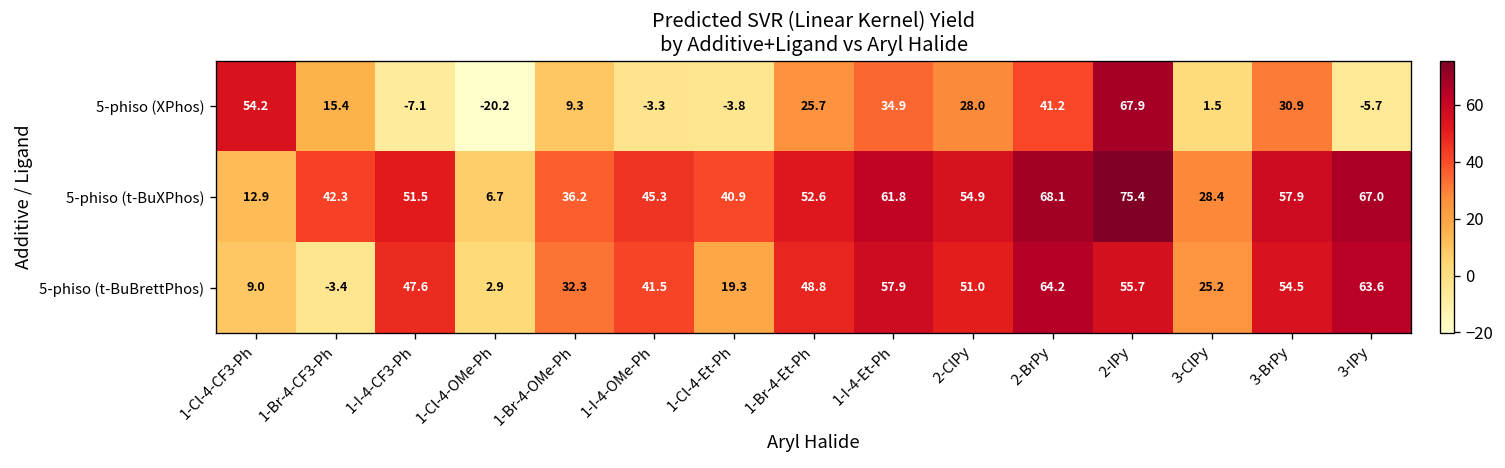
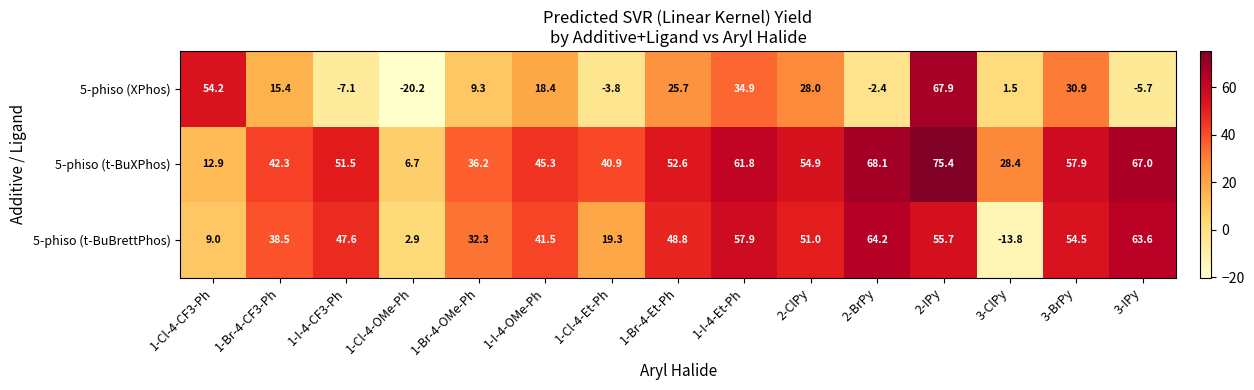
  {
    "5-phiso (XPhos)": {
      "1-Cl-4-CF3-Ph": 54.2,
      "1-Br-4-CF3-Ph": 15.4,
      "1-I-4-CF3-Ph": -7.1,
      "1-Cl-4-OMe-Ph": -20.2,
      "1-Br-4-OMe-Ph": 9.3,
-     "1-I-4-OMe-Ph": -3.3,
+     "1-I-4-OMe-Ph": 18.4,
      "1-Cl-4-Et-Ph": -3.8,
      "1-Br-4-Et-Ph": 25.7,
      "1-I-4-Et-Ph": 34.9,
      "2-ClPy": 28.0,
-     "2-BrPy": 41.2,
+     "2-BrPy": -2.4,
      "2-IPy": 67.9,
      "3-ClPy": 1.5,
      "3-BrPy": 30.9,
      "3-IPy": -5.7
    },
    "5-phiso (t-BuXPhos)": {
      "1-Cl-4-CF3-Ph": 12.9,
      "1-Br-4-CF3-Ph": 42.3,
      "1-I-4-CF3-Ph": 51.5,
      "1-Cl-4-OMe-Ph": 6.7,
      "1-Br-4-OMe-Ph": 36.2,
      "1-I-4-OMe-Ph": 45.3,
      "1-Cl-4-Et-Ph": 40.9,
      "1-Br-4-Et-Ph": 52.6,
      "1-I-4-Et-Ph": 61.8,
      "2-ClPy": 54.9,
      "2-BrPy": 68.1,
      "2-IPy": 75.4,
      "3-ClPy": 28.4,
      "3-BrPy": 57.9,
      "3-IPy": 67.0
    },
    "5-phiso (t-BuBrettPhos)": {
      "1-Cl-4-CF3-Ph": 9.0,
-     "1-Br-4-CF3-Ph": -3.4,
+     "1-Br-4-CF3-Ph": 38.5,
      "1-I-4-CF3-Ph": 47.6,
      "1-Cl-4-OMe-Ph": 2.9,
      "1-Br-4-OMe-Ph": 32.3,
      "1-I-4-OMe-Ph": 41.5,
      "1-Cl-4-Et-Ph": 19.3,
      "1-Br-4-Et-Ph": 48.8,
      "1-I-4-Et-Ph": 57.9,
      "2-ClPy": 51.0,
      "2-BrPy": 64.2,
      "2-IPy": 55.7,
-     "3-ClPy": 25.2,
+     "3-ClPy": -13.8,
      "3-BrPy": 54.5,
      "3-IPy": 63.6
    }
  }
